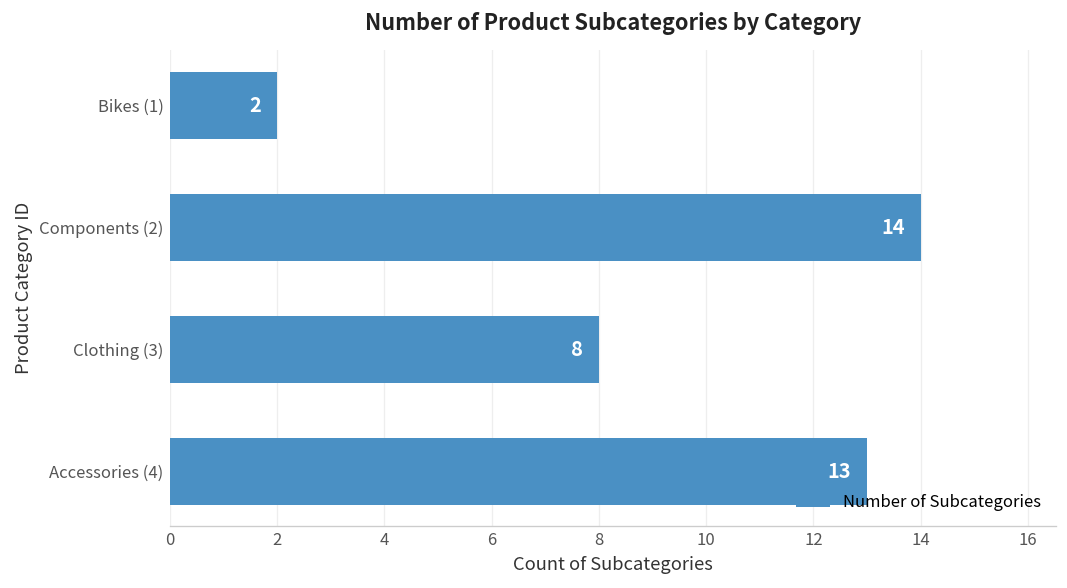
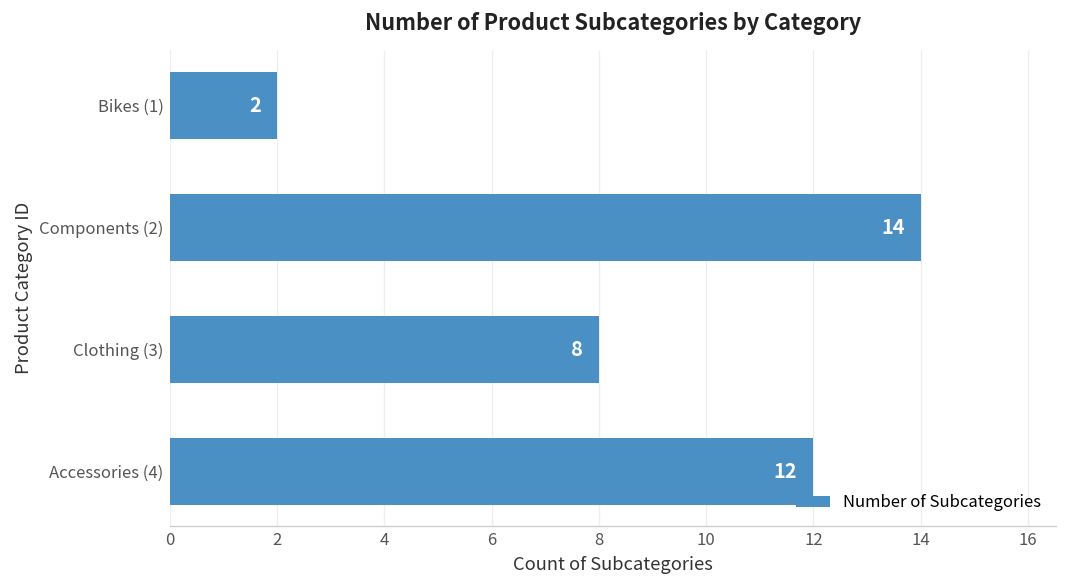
  {
    "Bikes (1)": 2,
    "Components (2)": 14,
    "Clothing (3)": 8,
-   "Accessories (4)": 13
+   "Accessories (4)": 12
  }
